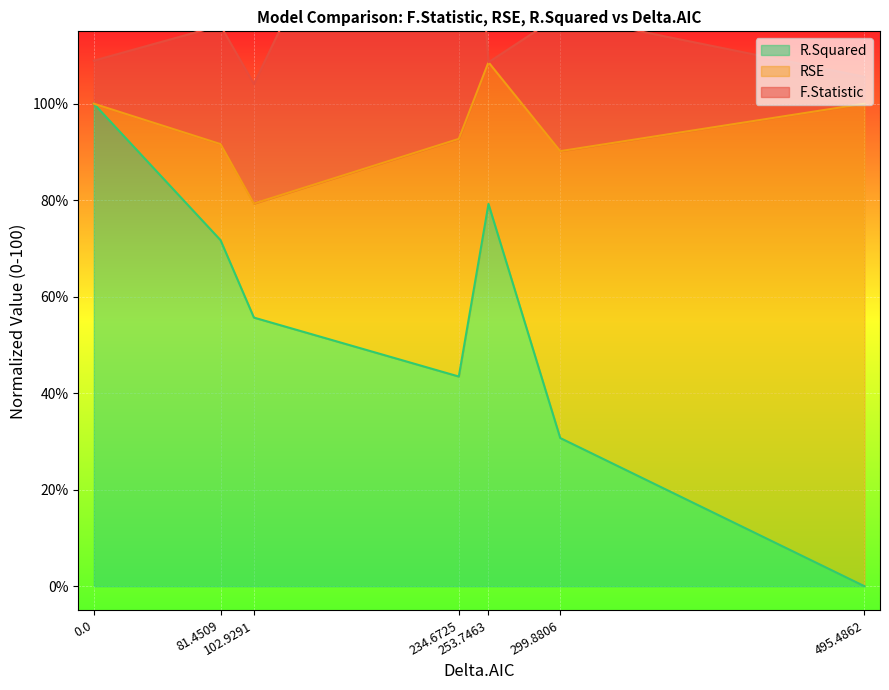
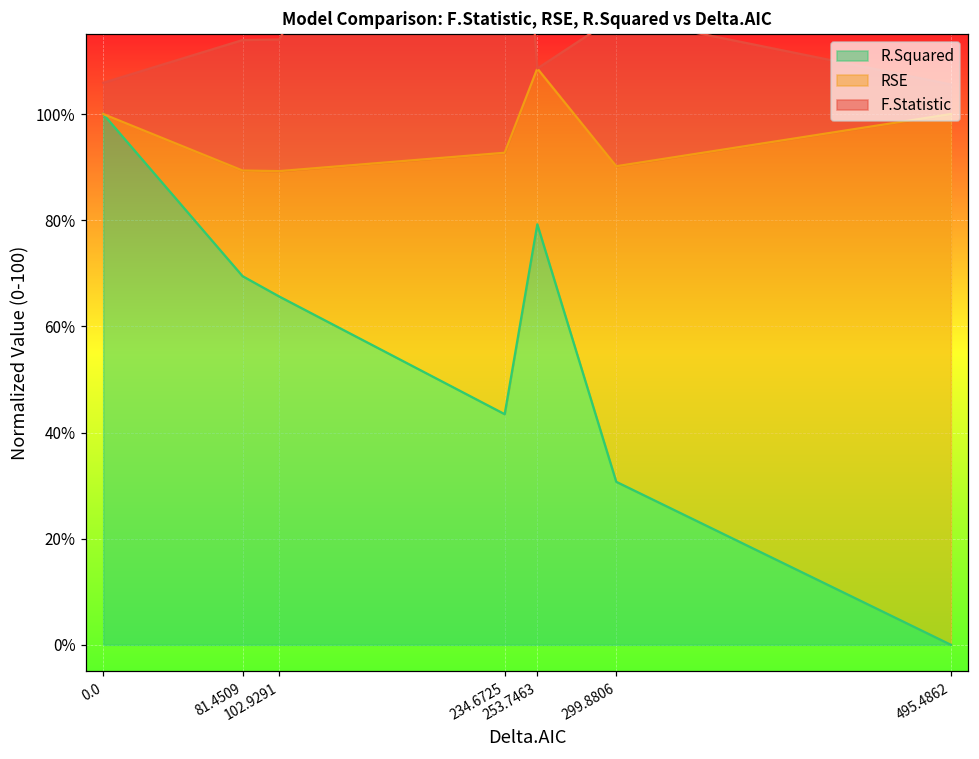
  {
    "R.Squared": {
-     "81.4509": "72%",
-     "102.9291": "56%",
+     "81.4509": "69%",
+     "102.9291": "66%",
      "234.6725": "43%",
      "253.7463": "79%",
      "299.8806": "31%",
      "495.4862": "0%"
    },
    "RSE": {
      "81.4509": "20%",
      "102.9291": "24%",
      "234.6725": "49%",
      "299.8806": "59%"
    },
    "F.Statistic": {
-     "0.0": "9%",
+     "0.0": "6%",
      "102.9291": "25%"
    }
  }
